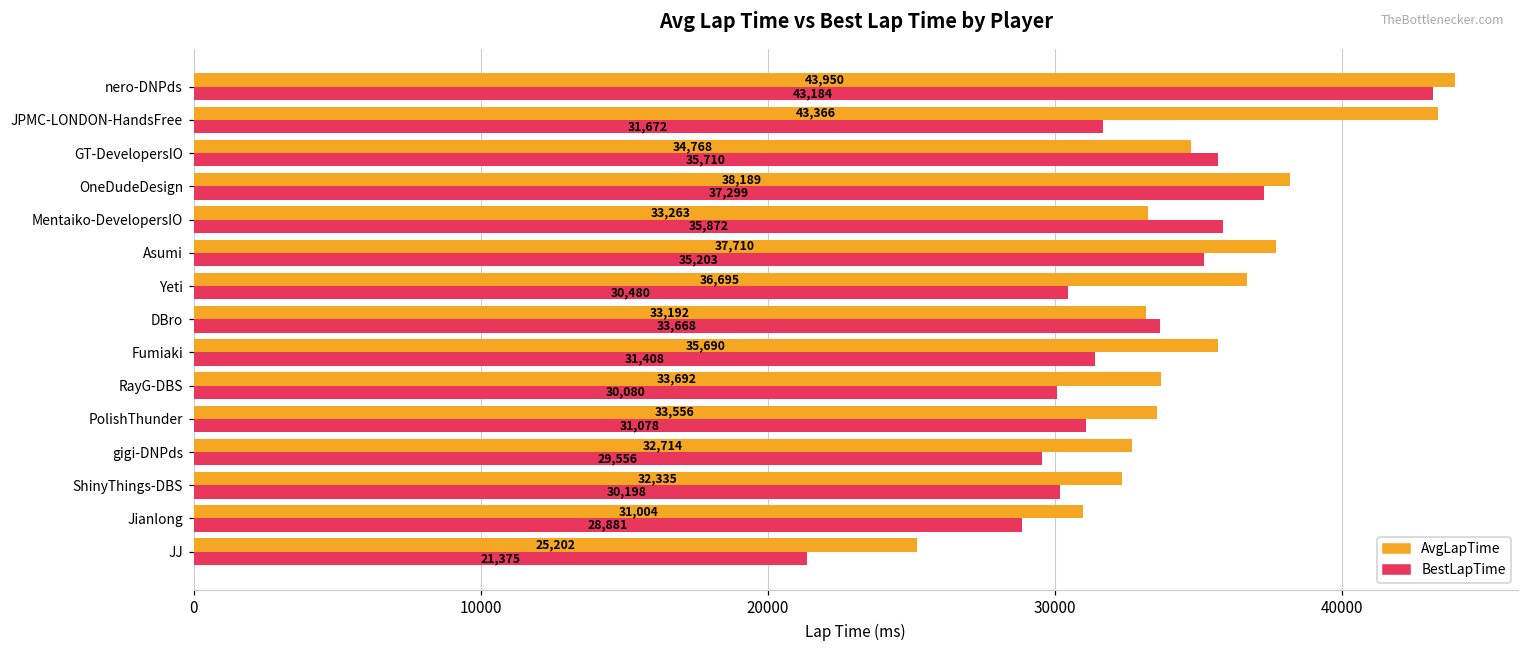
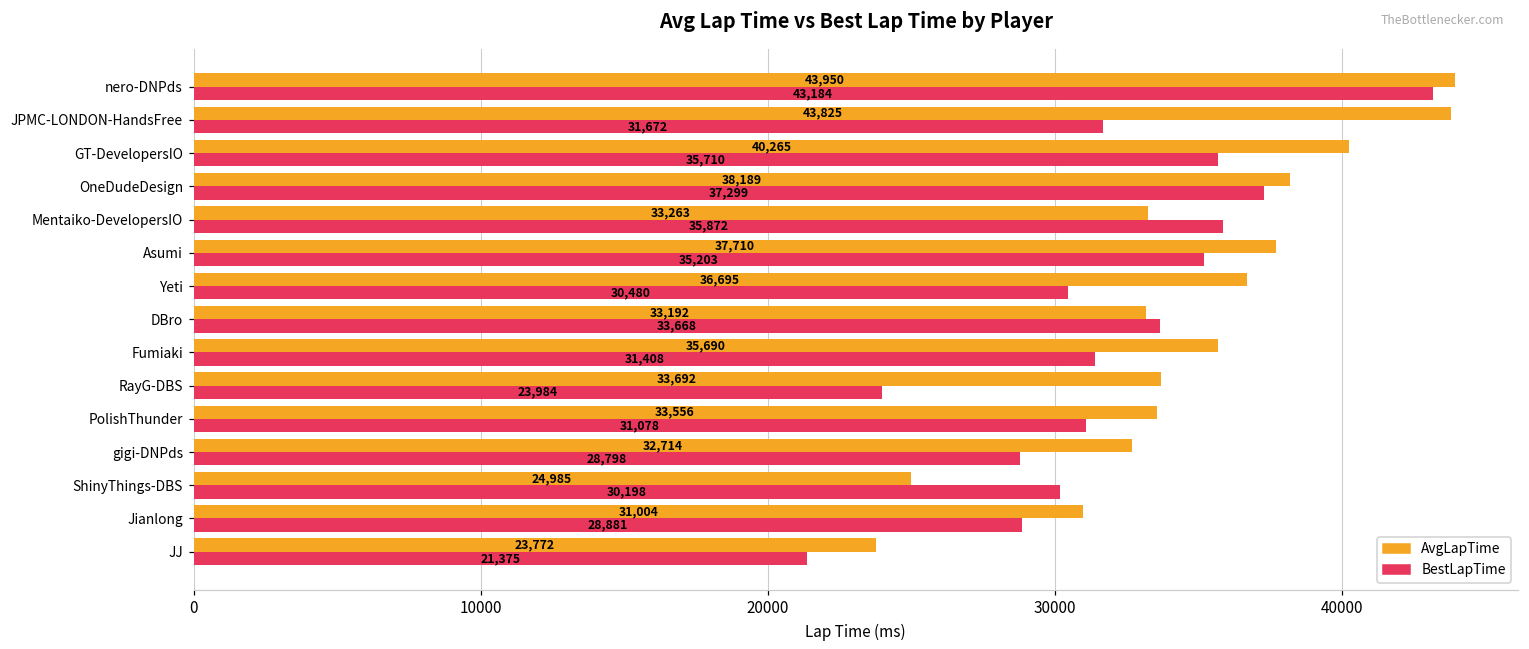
  {
    "AvgLapTime": {
      "nero-DNPds": "43,950",
-     "JPMC-LONDON-HandsFree": "43,366",
-     "GT-DevelopersIO": "34,768",
+     "JPMC-LONDON-HandsFree": "43,825",
+     "GT-DevelopersIO": "40,265",
      "OneDudeDesign": "38,189",
      "Mentaiko-DevelopersIO": "33,263",
      "Asumi": "37,710",
      "Yeti": "36,695",
      "DBro": "33,192",
      "Fumiaki": "35,690",
      "RayG-DBS": "33,692",
      "PolishThunder": "33,556",
      "gigi-DNPds": "32,714",
-     "ShinyThings-DBS": "32,335",
+     "ShinyThings-DBS": "24,985",
      "Jianlong": "31,004",
-     "JJ": "25,202"
+     "JJ": "23,772"
    },
    "BestLapTime": {
      "nero-DNPds": "43,184",
      "JPMC-LONDON-HandsFree": "31,672",
      "GT-DevelopersIO": "35,710",
      "OneDudeDesign": "37,299",
      "Mentaiko-DevelopersIO": "35,872",
      "Asumi": "35,203",
      "Yeti": "30,480",
      "DBro": "33,668",
      "Fumiaki": "31,408",
-     "RayG-DBS": "30,080",
+     "RayG-DBS": "23,984",
      "PolishThunder": "31,078",
-     "gigi-DNPds": "29,556",
+     "gigi-DNPds": "28,798",
      "ShinyThings-DBS": "30,198",
      "Jianlong": "28,881",
      "JJ": "21,375"
    }
  }
